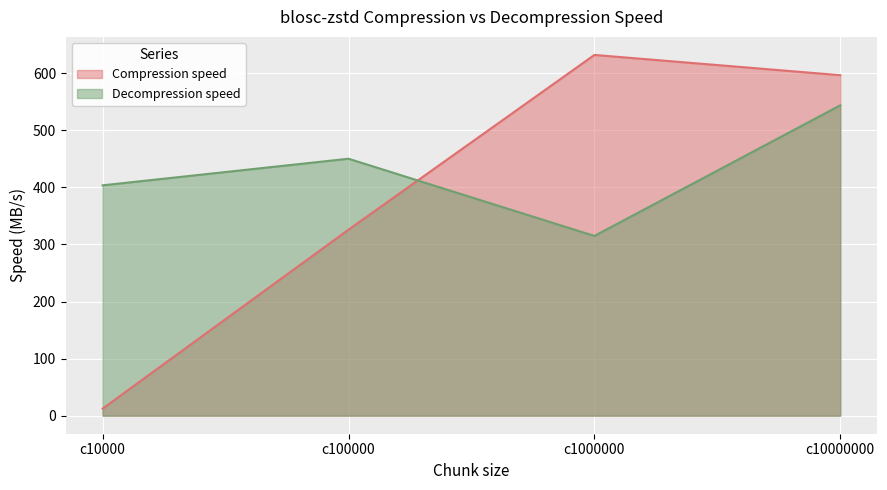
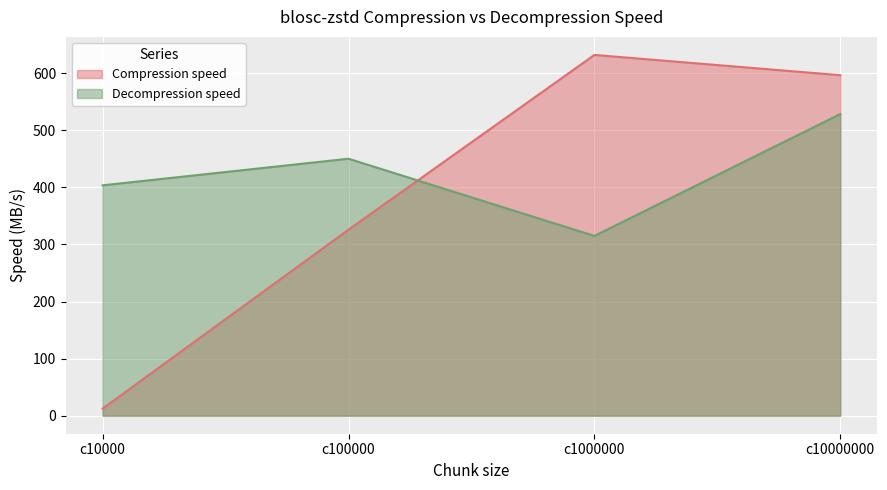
  {
    "Compression speed": {
      "c10000": 10,
      "c100000": 330,
      "c1000000": 630,
      "c10000000": 600
    },
    "Decompression speed": {
      "c10000": 400,
      "c100000": 450,
      "c1000000": 320,
-     "c10000000": 540
+     "c10000000": 530
    }
  }
